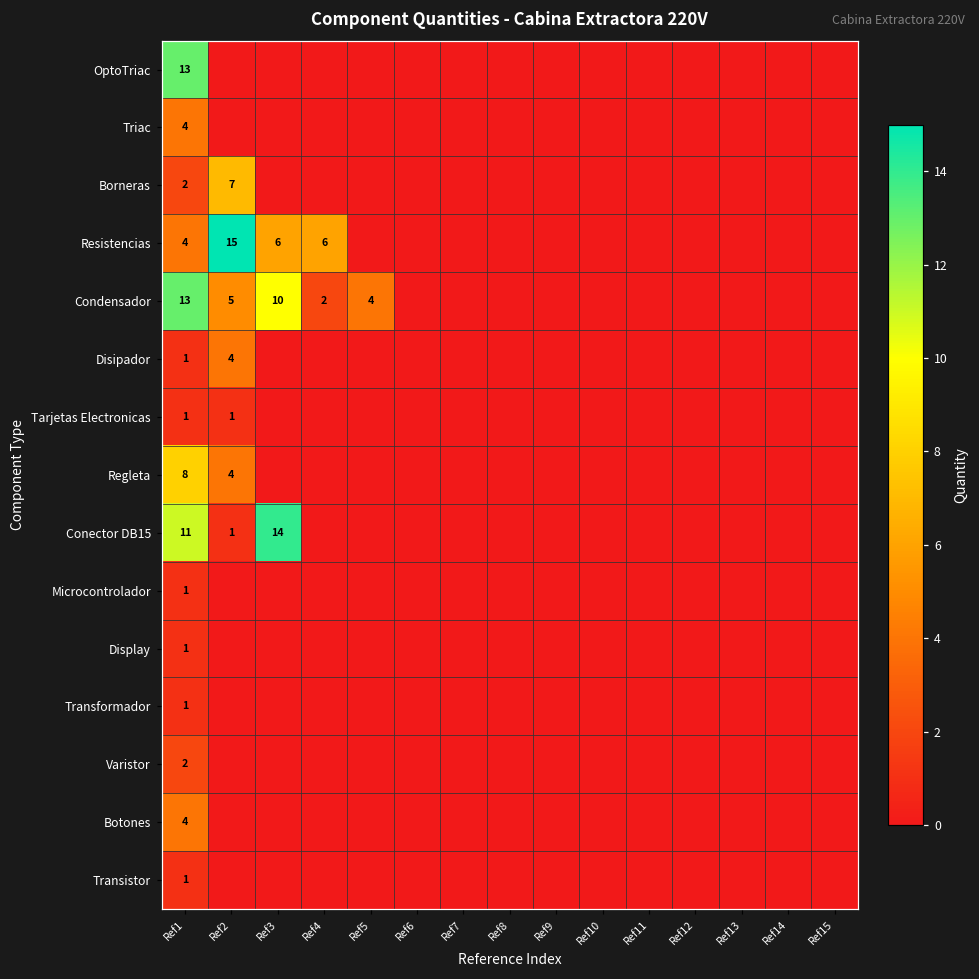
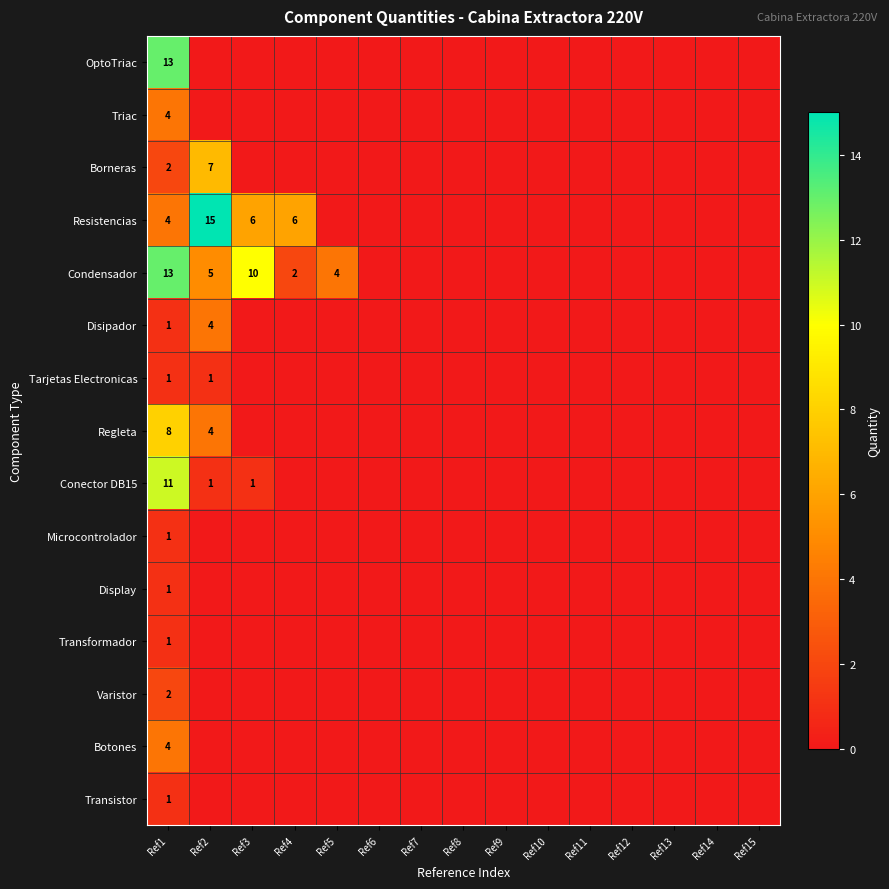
  {
    "OptoTriac": {
      "Ref1": 13
    },
    "Triac": {
      "Ref1": 4
    },
    "Borneras": {
      "Ref1": 2,
      "Ref2": 7
    },
    "Resistencias": {
      "Ref1": 4,
      "Ref2": 15,
      "Ref3": 6,
      "Ref4": 6
    },
    "Condensador": {
      "Ref1": 13,
      "Ref2": 5,
      "Ref3": 10,
      "Ref4": 2,
      "Ref5": 4
    },
    "Disipador": {
      "Ref1": 1,
      "Ref2": 4
    },
    "Tarjetas Electronicas": {
      "Ref1": 1,
      "Ref2": 1
    },
    "Regleta": {
      "Ref1": 8,
      "Ref2": 4
    },
    "Conector DB15": {
      "Ref1": 11,
      "Ref2": 1,
-     "Ref3": 14
+     "Ref3": 1
    },
    "Microcontrolador": {
      "Ref1": 1
    },
    "Display": {
      "Ref1": 1
    },
    "Transformador": {
      "Ref1": 1
    },
    "Varistor": {
      "Ref1": 2
    },
    "Botones": {
      "Ref1": 4
    },
    "Transistor": {
      "Ref1": 1
    }
  }
